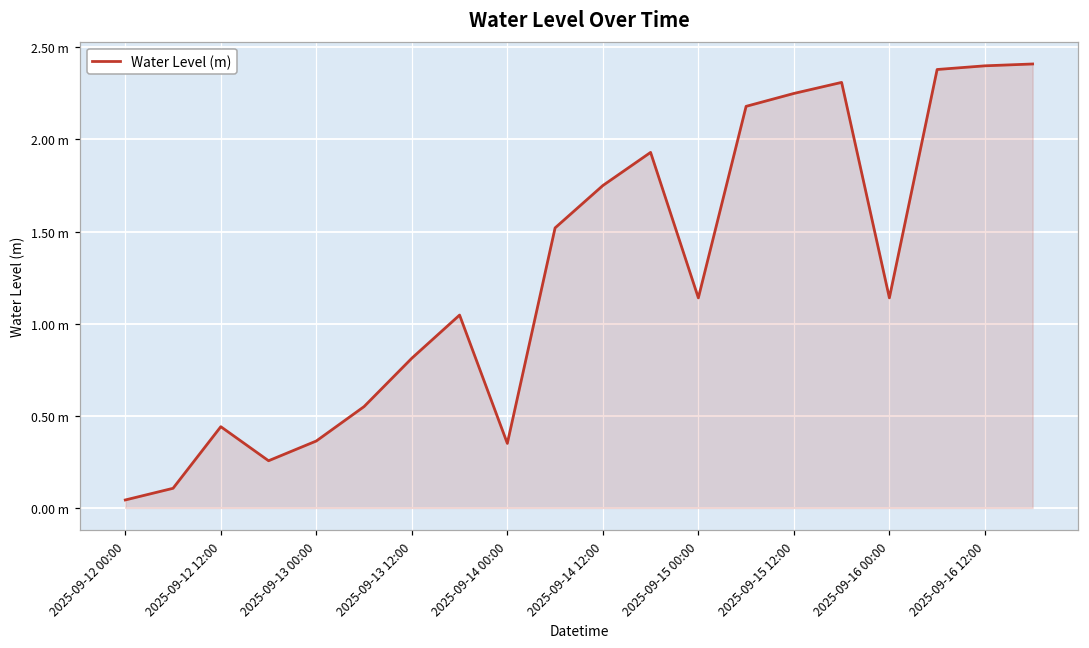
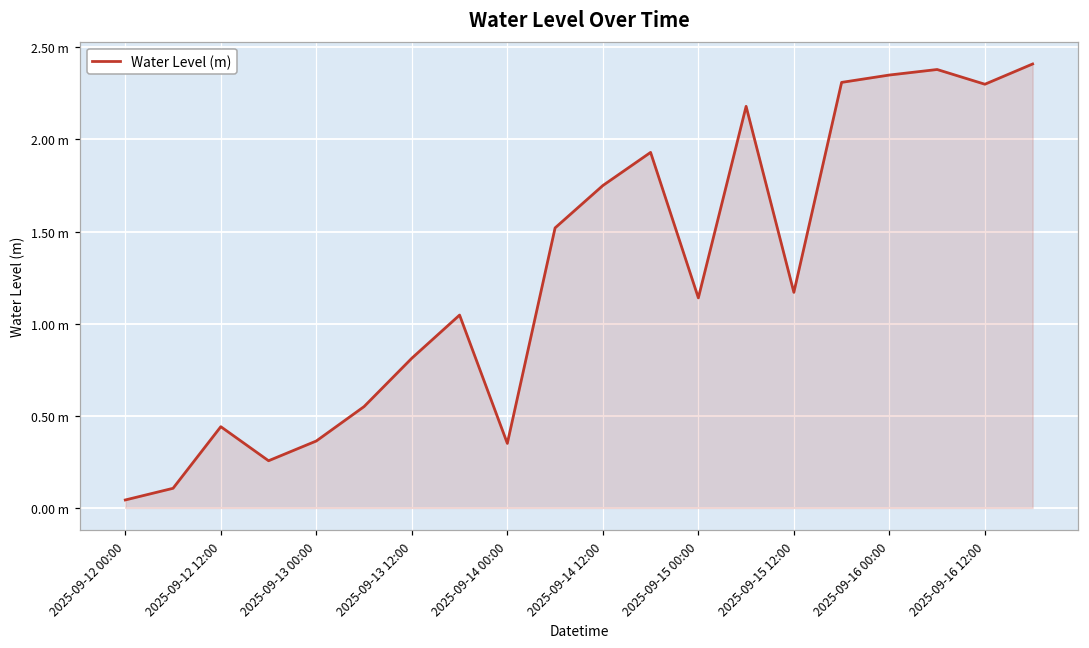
  {
    "2025-09-12 00:00": "0.04 m",
    "2025-09-12 12:00": "0.44 m",
    "2025-09-13 00:00": "0.36 m",
    "2025-09-13 12:00": "0.81 m",
    "2025-09-14 00:00": "0.35 m",
    "2025-09-14 12:00": "1.75 m",
    "2025-09-15 00:00": "1.14 m",
-   "2025-09-15 12:00": "2.25 m",
-   "2025-09-16 00:00": "1.14 m",
-   "2025-09-16 12:00": "2.4 m"
+   "2025-09-15 12:00": "1.17 m",
+   "2025-09-16 00:00": "2.35 m",
+   "2025-09-16 12:00": "2.3 m"
  }
